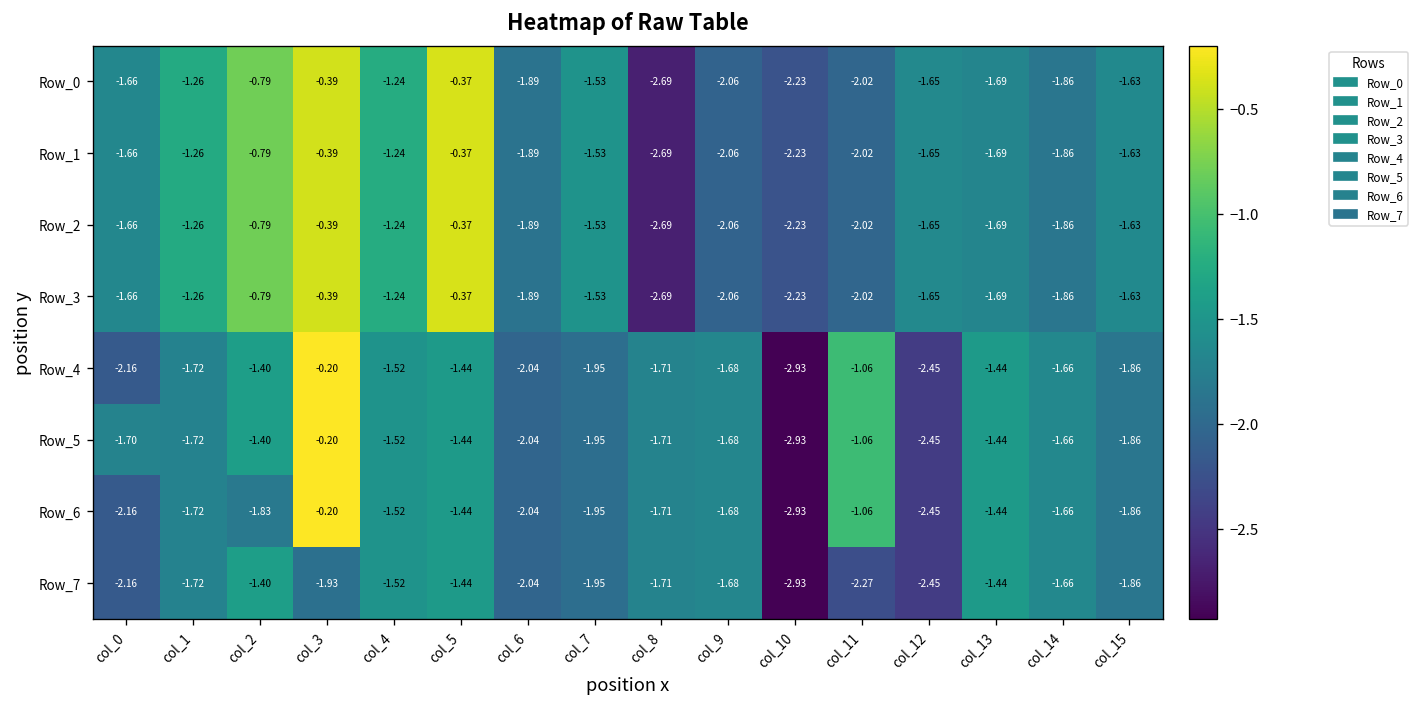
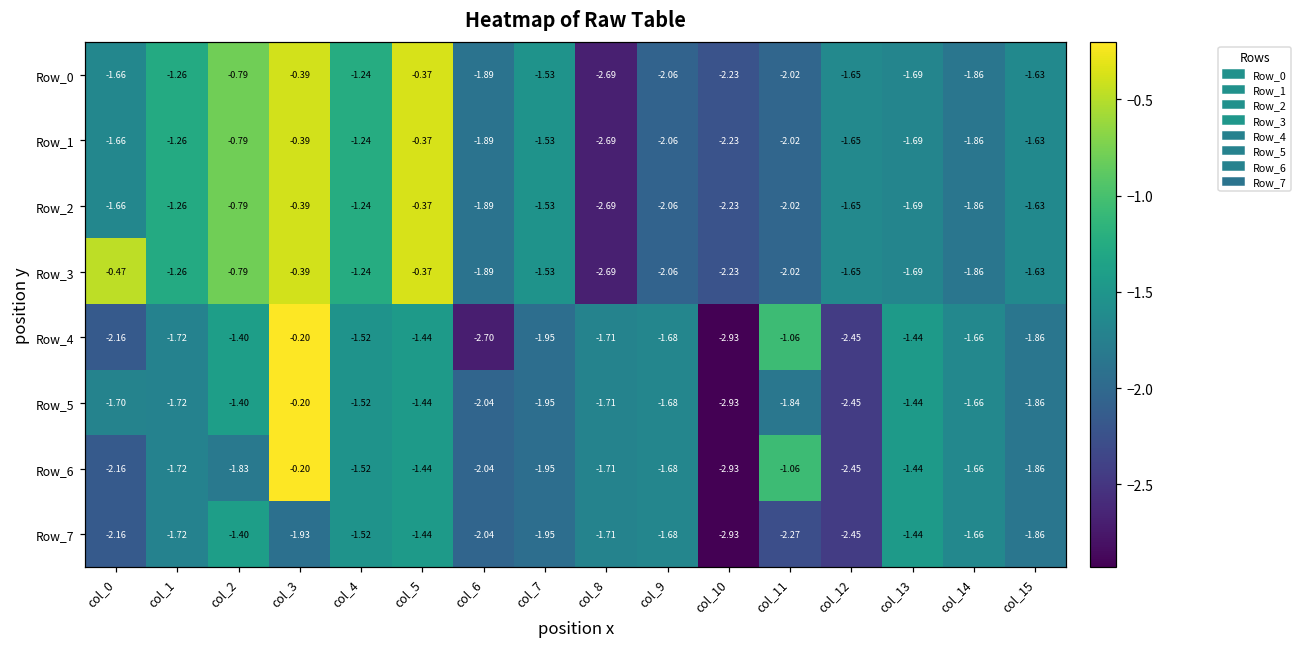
  {
    "Row_0": {
      "col_0": -1.66,
      "col_1": -1.26,
      "col_2": -0.79,
      "col_3": -0.39,
      "col_4": -1.24,
      "col_5": -0.37,
      "col_6": -1.89,
      "col_7": -1.53,
      "col_8": -2.69,
      "col_9": -2.06,
      "col_10": -2.23,
      "col_11": -2.02,
      "col_12": -1.65,
      "col_13": -1.69,
      "col_14": -1.86,
      "col_15": -1.63
    },
    "Row_1": {
      "col_0": -1.66,
      "col_1": -1.26,
      "col_2": -0.79,
      "col_3": -0.39,
      "col_4": -1.24,
      "col_5": -0.37,
      "col_6": -1.89,
      "col_7": -1.53,
      "col_8": -2.69,
      "col_9": -2.06,
      "col_10": -2.23,
      "col_11": -2.02,
      "col_12": -1.65,
      "col_13": -1.69,
      "col_14": -1.86,
      "col_15": -1.63
    },
    "Row_2": {
      "col_0": -1.66,
      "col_1": -1.26,
      "col_2": -0.79,
      "col_3": -0.39,
      "col_4": -1.24,
      "col_5": -0.37,
      "col_6": -1.89,
      "col_7": -1.53,
      "col_8": -2.69,
      "col_9": -2.06,
      "col_10": -2.23,
      "col_11": -2.02,
      "col_12": -1.65,
      "col_13": -1.69,
      "col_14": -1.86,
      "col_15": -1.63
    },
    "Row_3": {
-     "col_0": -1.66,
+     "col_0": -0.47,
      "col_1": -1.26,
      "col_2": -0.79,
      "col_3": -0.39,
      "col_4": -1.24,
      "col_5": -0.37,
      "col_6": -1.89,
      "col_7": -1.53,
      "col_8": -2.69,
      "col_9": -2.06,
      "col_10": -2.23,
      "col_11": -2.02,
      "col_12": -1.65,
      "col_13": -1.69,
      "col_14": -1.86,
      "col_15": -1.63
    },
    "Row_4": {
      "col_0": -2.16,
      "col_1": -1.72,
      "col_2": -1.40,
      "col_3": -0.20,
      "col_4": -1.52,
      "col_5": -1.44,
-     "col_6": -2.04,
+     "col_6": -2.70,
      "col_7": -1.95,
      "col_8": -1.71,
      "col_9": -1.68,
      "col_10": -2.93,
      "col_11": -1.06,
      "col_12": -2.45,
      "col_13": -1.44,
      "col_14": -1.66,
      "col_15": -1.86
    },
    "Row_5": {
      "col_0": -1.70,
      "col_1": -1.72,
      "col_2": -1.40,
      "col_3": -0.20,
      "col_4": -1.52,
      "col_5": -1.44,
      "col_6": -2.04,
      "col_7": -1.95,
      "col_8": -1.71,
      "col_9": -1.68,
      "col_10": -2.93,
-     "col_11": -1.06,
+     "col_11": -1.84,
      "col_12": -2.45,
      "col_13": -1.44,
      "col_14": -1.66,
      "col_15": -1.86
    },
    "Row_6": {
      "col_0": -2.16,
      "col_1": -1.72,
      "col_2": -1.83,
      "col_3": -0.20,
      "col_4": -1.52,
      "col_5": -1.44,
      "col_6": -2.04,
      "col_7": -1.95,
      "col_8": -1.71,
      "col_9": -1.68,
      "col_10": -2.93,
      "col_11": -1.06,
      "col_12": -2.45,
      "col_13": -1.44,
      "col_14": -1.66,
      "col_15": -1.86
    },
    "Row_7": {
      "col_0": -2.16,
      "col_1": -1.72,
      "col_2": -1.40,
      "col_3": -1.93,
      "col_4": -1.52,
      "col_5": -1.44,
      "col_6": -2.04,
      "col_7": -1.95,
      "col_8": -1.71,
      "col_9": -1.68,
      "col_10": -2.93,
      "col_11": -2.27,
      "col_12": -2.45,
      "col_13": -1.44,
      "col_14": -1.66,
      "col_15": -1.86
    }
  }
